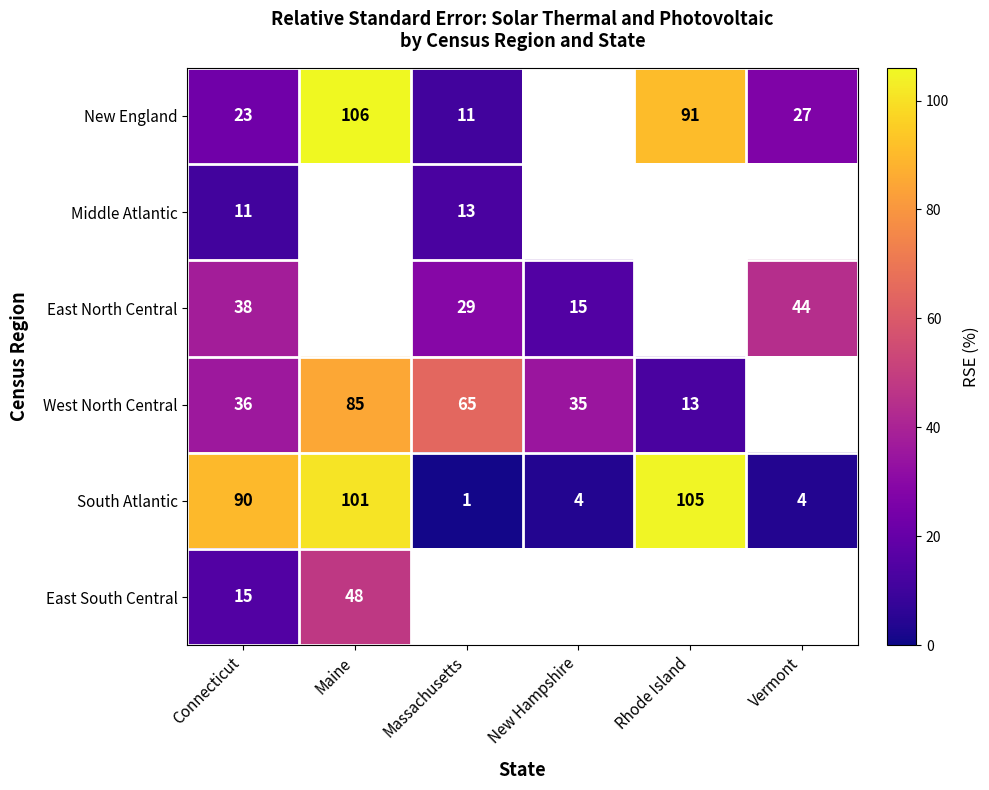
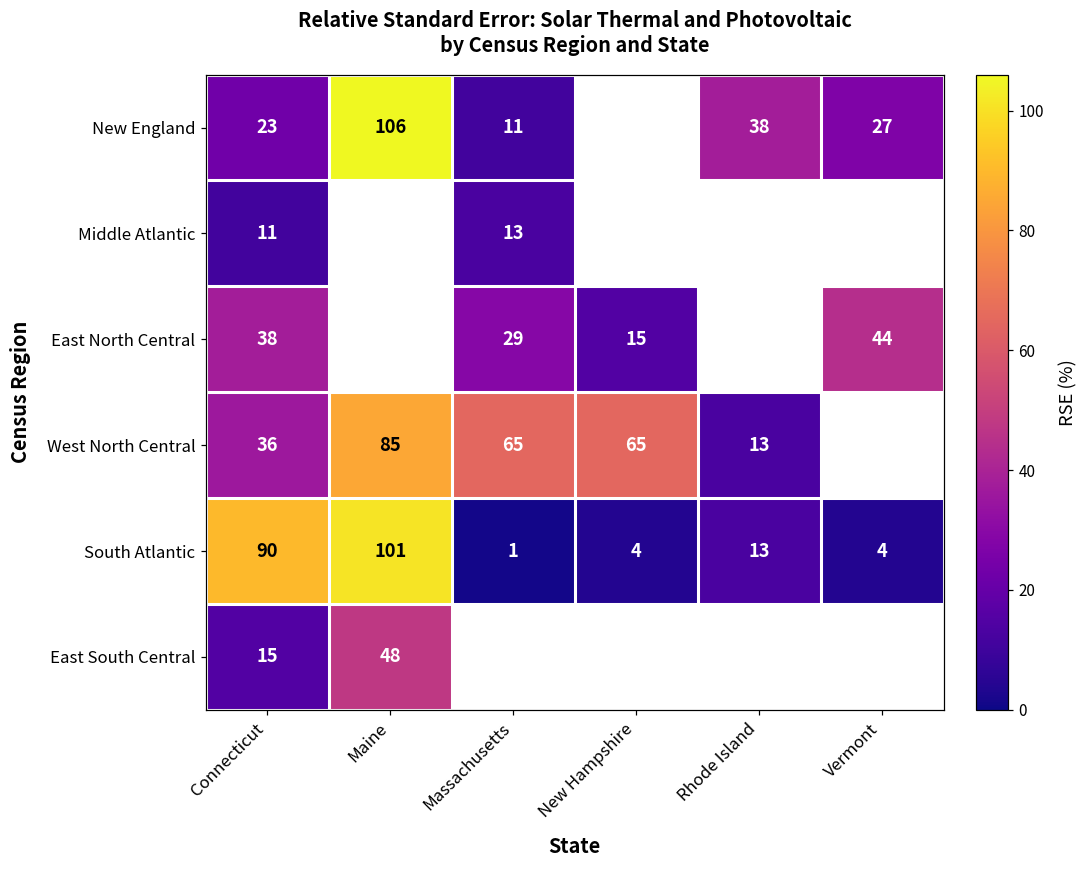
  {
    "New England": {
      "Connecticut": 23,
      "Maine": 106,
      "Massachusetts": 11,
-     "Rhode Island": 91,
+     "Rhode Island": 38,
      "Vermont": 27
    },
    "Middle Atlantic": {
      "Connecticut": 11,
      "Massachusetts": 13
    },
    "East North Central": {
      "Connecticut": 38,
      "Massachusetts": 29,
      "New Hampshire": 15,
      "Vermont": 44
    },
    "West North Central": {
      "Connecticut": 36,
      "Maine": 85,
      "Massachusetts": 65,
-     "New Hampshire": 35,
+     "New Hampshire": 65,
      "Rhode Island": 13
    },
    "South Atlantic": {
      "Connecticut": 90,
      "Maine": 101,
      "Massachusetts": 1,
      "New Hampshire": 4,
-     "Rhode Island": 105,
+     "Rhode Island": 13,
      "Vermont": 4
    },
    "East South Central": {
      "Connecticut": 15,
      "Maine": 48
    }
  }
